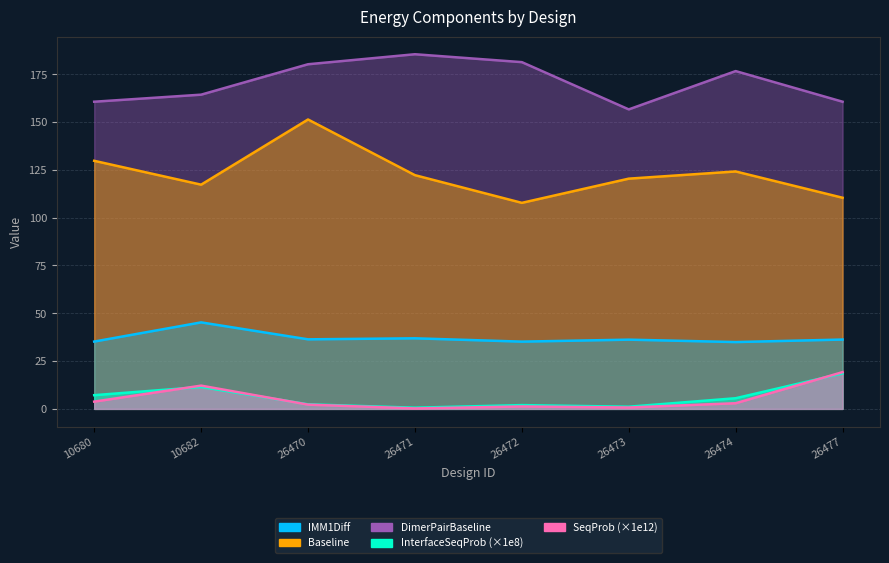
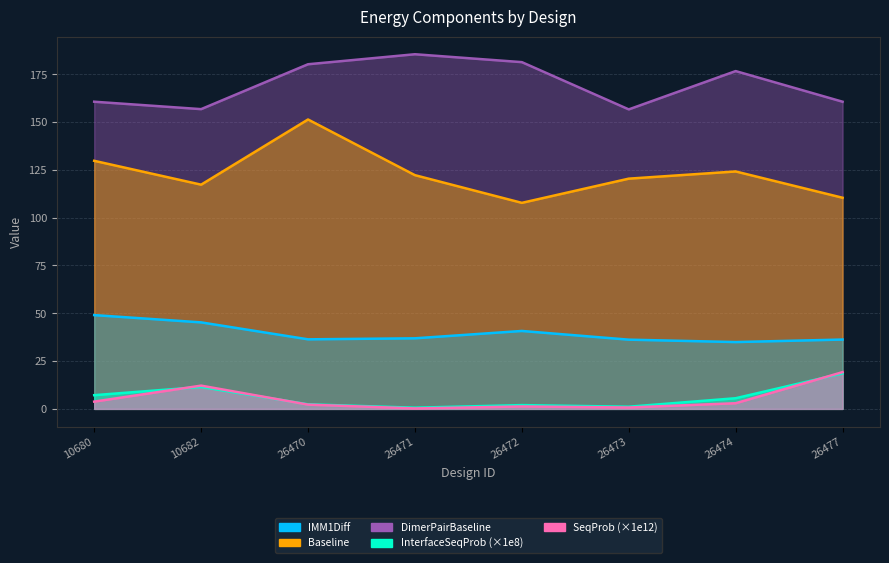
  {
    "DimerPairBaseline": {
      "10680": 161,
-     "10682": 164,
+     "10682": 157,
      "26470": 180,
      "26471": 185,
      "26472": 181,
      "26473": 157,
      "26474": 177,
      "26477": 161
    },
    "Baseline": {
      "10680": 130,
      "10682": 117,
      "26470": 151,
      "26471": 122,
      "26472": 108,
      "26473": 120,
      "26474": 124,
      "26477": 110
    },
    "IMM1Diff": {
-     "10680": 35,
+     "10680": 49,
      "10682": 45,
      "26470": 36,
      "26471": 37,
-     "26472": 35,
+     "26472": 41,
      "26473": 36,
      "26474": 35,
      "26477": 36
    }
  }
